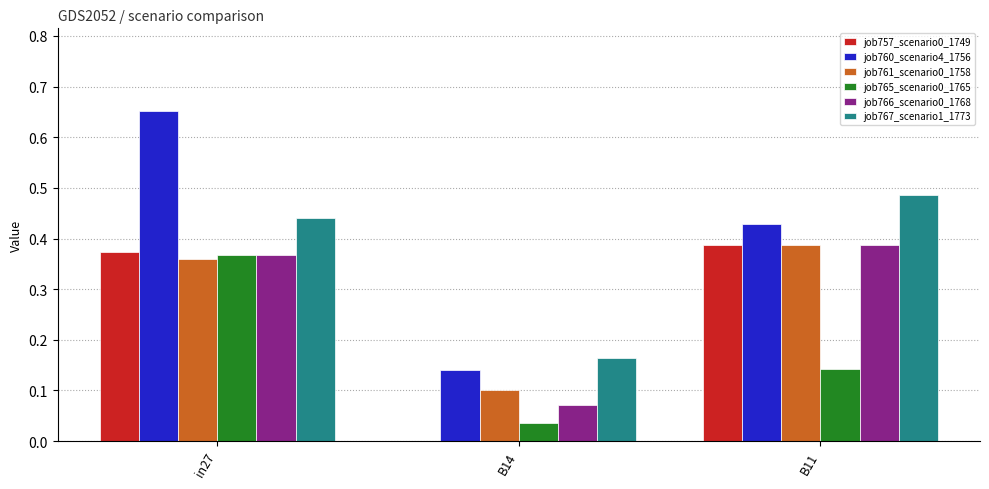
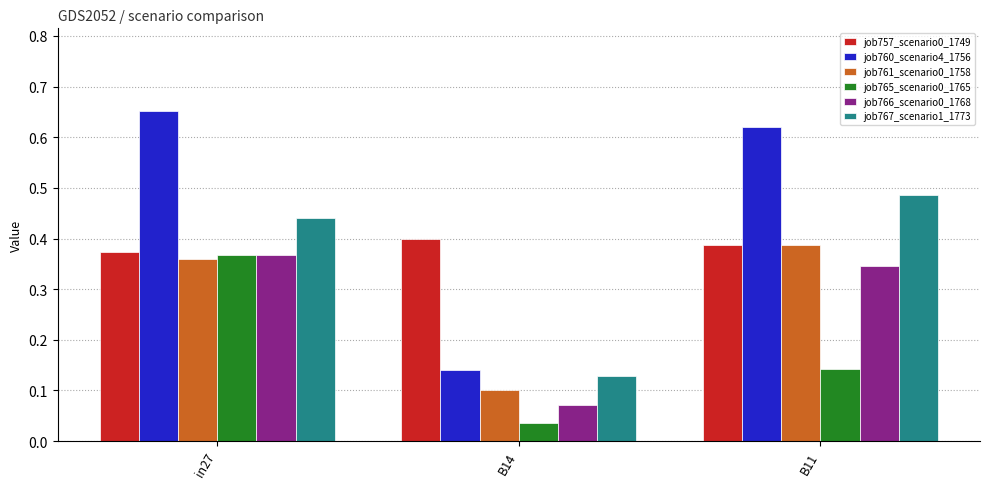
  {
    "job757_scenario0_1749": {
      "in27": 0.37,
-     "B14": 0.0,
+     "B14": 0.4,
      "B11": 0.39
    },
    "job760_scenario4_1756": {
      "in27": 0.65,
      "B14": 0.14,
-     "B11": 0.43
+     "B11": 0.62
    },
    "job761_scenario0_1758": {
      "in27": 0.36,
      "B14": 0.10,
      "B11": 0.39
    },
    "job765_scenario0_1765": {
      "in27": 0.37,
      "B14": 0.04,
      "B11": 0.14
    },
    "job766_scenario0_1768": {
      "in27": 0.37,
      "B14": 0.07,
-     "B11": 0.39
+     "B11": 0.35
    },
    "job767_scenario1_1773": {
      "in27": 0.44,
-     "B14": 0.16,
+     "B14": 0.13,
      "B11": 0.49
    }
  }
